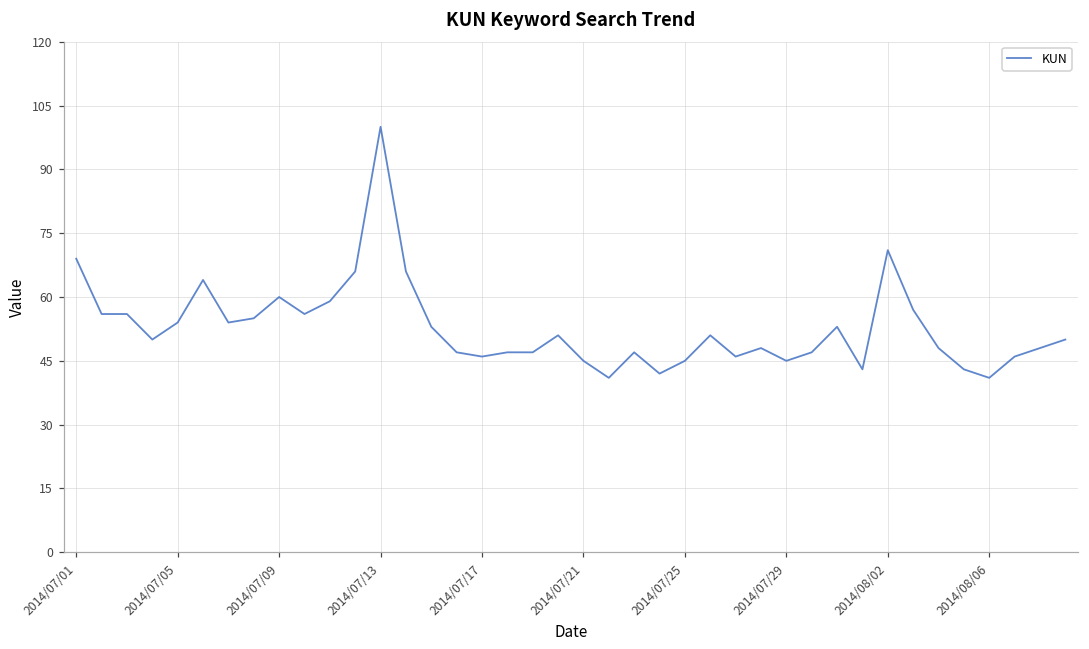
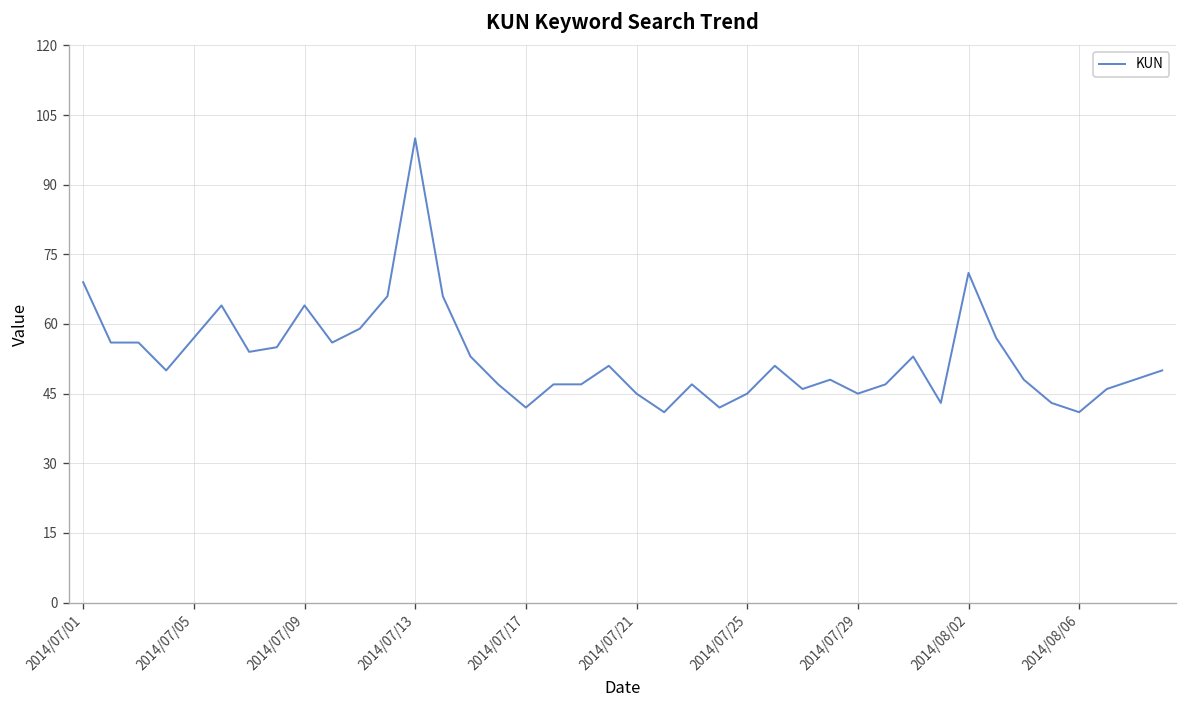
  {
    "2014/07/01": 69,
-   "2014/07/05": 54,
-   "2014/07/09": 60,
+   "2014/07/05": 57,
+   "2014/07/09": 64,
    "2014/07/13": 100,
-   "2014/07/17": 46,
+   "2014/07/17": 42,
    "2014/07/21": 45,
    "2014/07/25": 45,
    "2014/07/29": 45,
    "2014/08/02": 71,
    "2014/08/06": 41
  }
